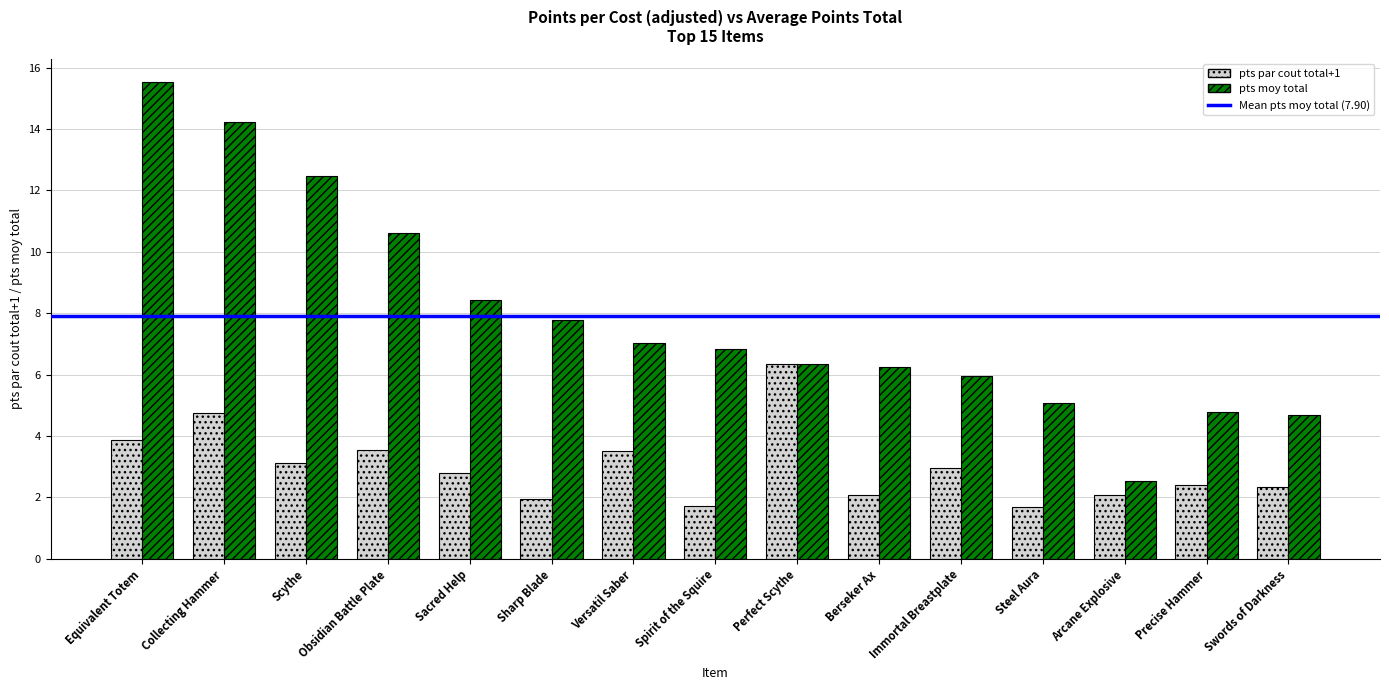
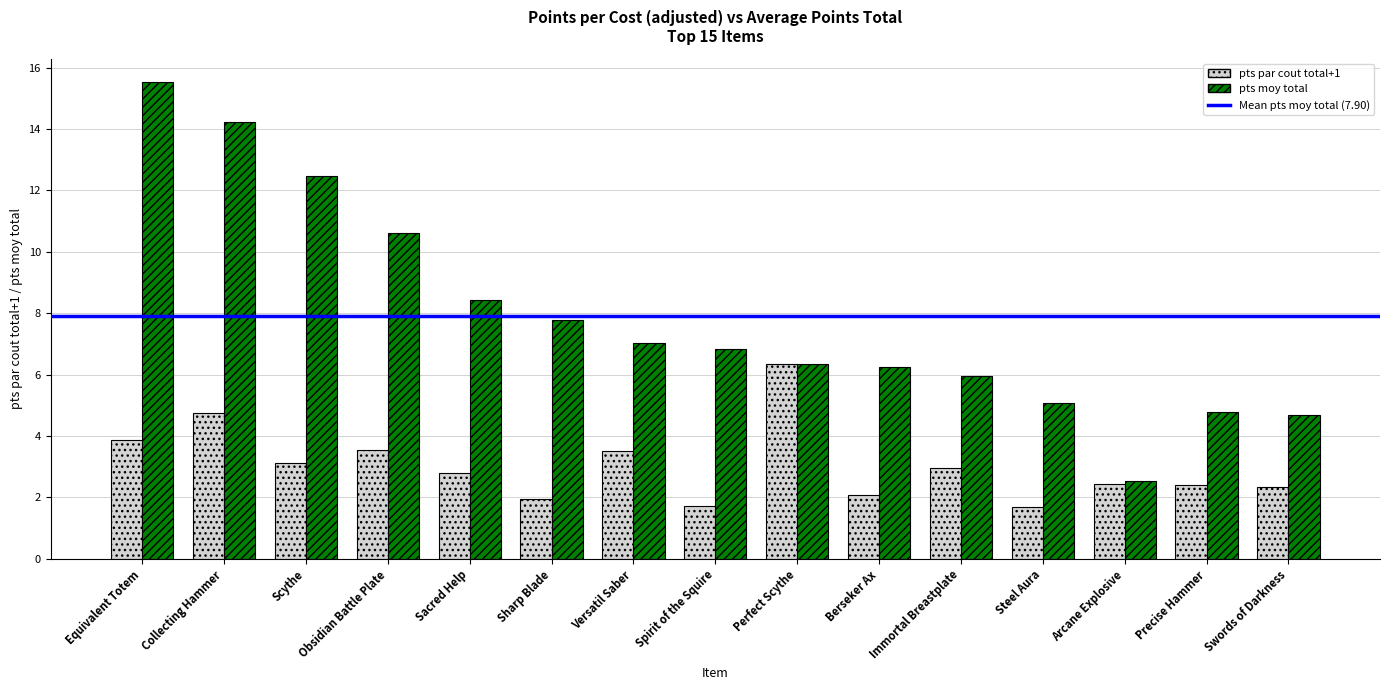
  {
    "pts par cout total+1": {
      "Equivalent Totem": 3.9,
      "Collecting Hammer": 4.7,
      "Scythe": 3.1,
      "Obsidian Battle Plate": 3.5,
      "Sacred Help": 2.8,
      "Sharp Blade": 2.0,
      "Versatil Saber": 3.5,
      "Spirit of the Squire": 1.7,
      "Perfect Scythe": 6.3,
      "Berseker Ax": 2.1,
      "Immortal Breastplate": 3.0,
      "Steel Aura": 1.7,
-     "Arcane Explosive": 2.1,
+     "Arcane Explosive": 2.4,
      "Precise Hammer": 2.4,
      "Swords of Darkness": 2.4
    },
    "pts moy total": {
      "Equivalent Totem": 15.5,
      "Collecting Hammer": 14.2,
      "Scythe": 12.5,
      "Obsidian Battle Plate": 10.6,
      "Sacred Help": 8.4,
      "Sharp Blade": 7.8,
      "Versatil Saber": 7.0,
      "Spirit of the Squire": 6.8,
      "Perfect Scythe": 6.3,
      "Berseker Ax": 6.3,
      "Immortal Breastplate": 5.9,
      "Steel Aura": 5.1,
      "Arcane Explosive": 2.5,
      "Precise Hammer": 4.8,
      "Swords of Darkness": 4.7
    }
  }
